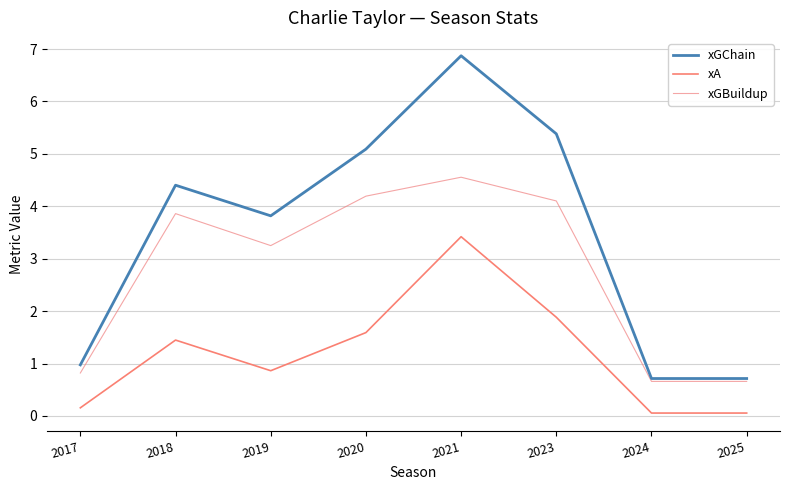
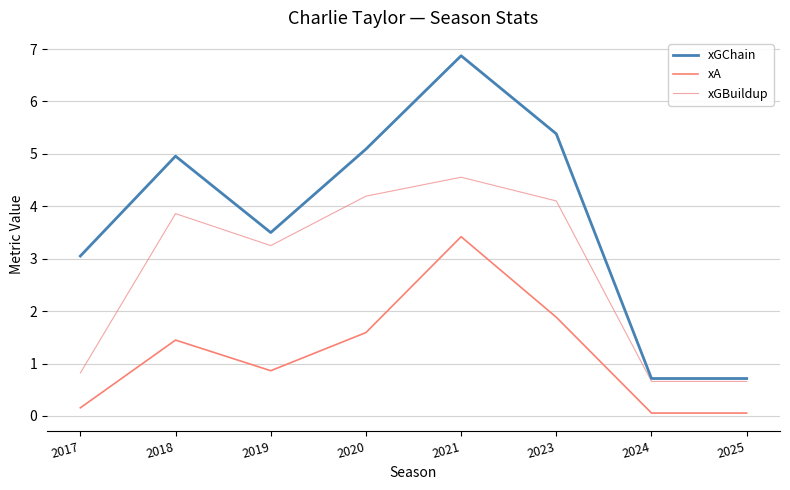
  {
    "xGChain": {
-     "2017": 1.0,
-     "2018": 4.4,
-     "2019": 3.8,
+     "2017": 3.1,
+     "2018": 5.0,
+     "2019": 3.5,
      "2020": 5.1,
      "2021": 6.9,
      "2023": 5.4,
      "2024": 0.7,
      "2025": 0.7
    }
  }
